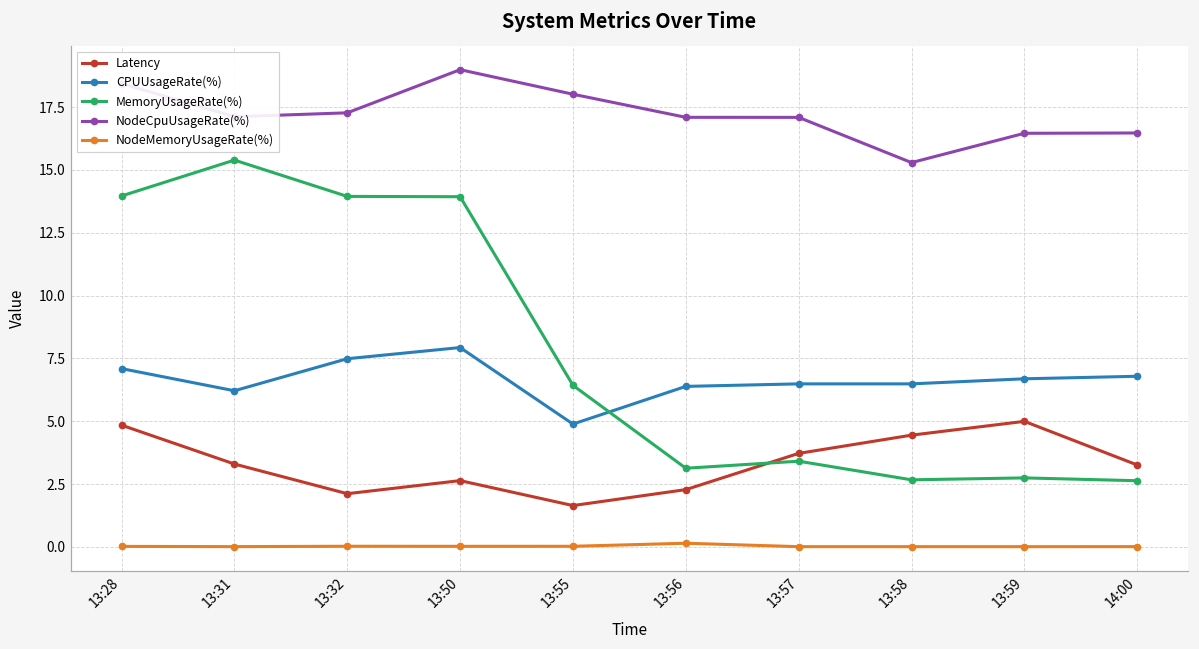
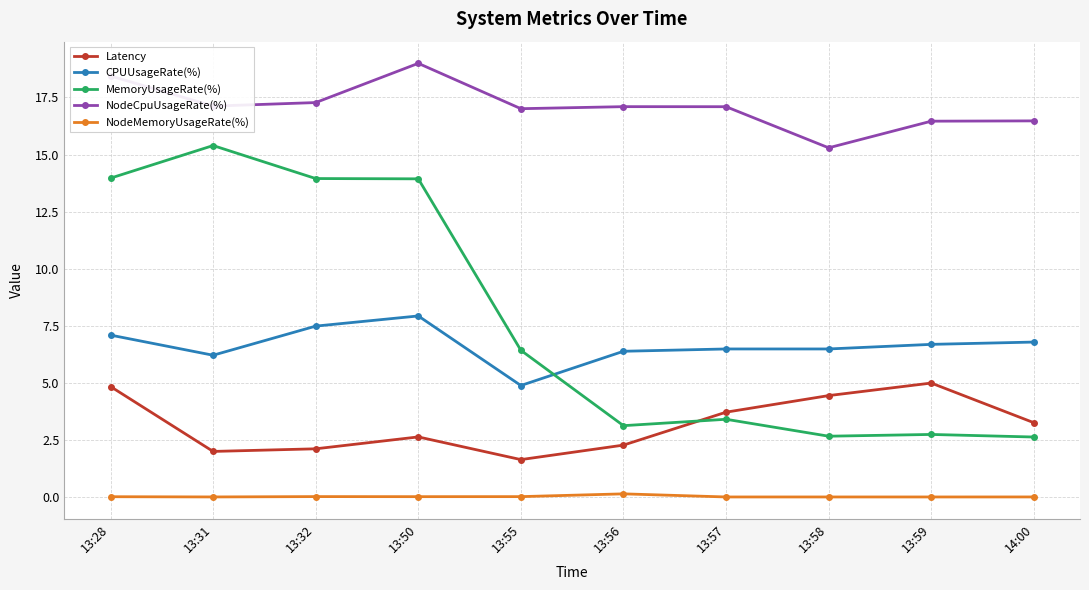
  {
    "Latency": {
      "13:28": 4.8,
-     "13:31": 3.3,
+     "13:31": 2.0,
      "13:32": 2.1,
      "13:50": 2.6,
      "13:55": 1.6,
      "13:56": 2.3,
      "13:57": 3.7,
      "13:58": 4.4,
      "13:59": 5.0,
      "14:00": 3.3
    },
    "CPUUsageRate(%)": {
      "13:28": 7.1,
      "13:31": 6.2,
      "13:32": 7.5,
      "13:50": 7.9,
      "13:55": 4.9,
      "13:56": 6.4,
      "13:57": 6.5,
      "13:58": 6.5,
      "13:59": 6.7,
      "14:00": 6.8
    },
    "MemoryUsageRate(%)": {
      "13:28": 14.0,
      "13:31": 15.4,
      "13:32": 13.9,
      "13:50": 13.9,
      "13:55": 6.4,
      "13:56": 3.1,
      "13:57": 3.4,
      "13:58": 2.7,
      "13:59": 2.7,
      "14:00": 2.6
    },
    "NodeCpuUsageRate(%)": {
      "13:32": 17.3,
      "13:50": 19.0,
-     "13:55": 18.0,
+     "13:55": 17.0,
      "13:56": 17.1,
      "13:57": 17.1,
      "13:58": 15.3,
      "13:59": 16.5,
      "14:00": 16.5
    },
    "NodeMemoryUsageRate(%)": {
      "13:28": 0.0,
      "13:31": 0.0,
      "13:32": 0.0,
      "13:50": 0.0,
      "13:55": 0.0,
      "13:56": 0.1,
      "13:57": 0.0,
      "13:58": 0.0,
      "13:59": 0.0,
      "14:00": 0.0
    }
  }
